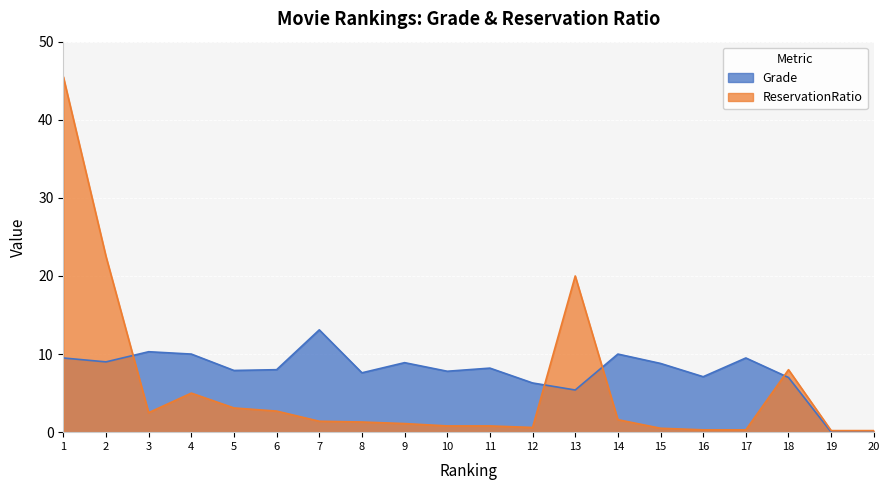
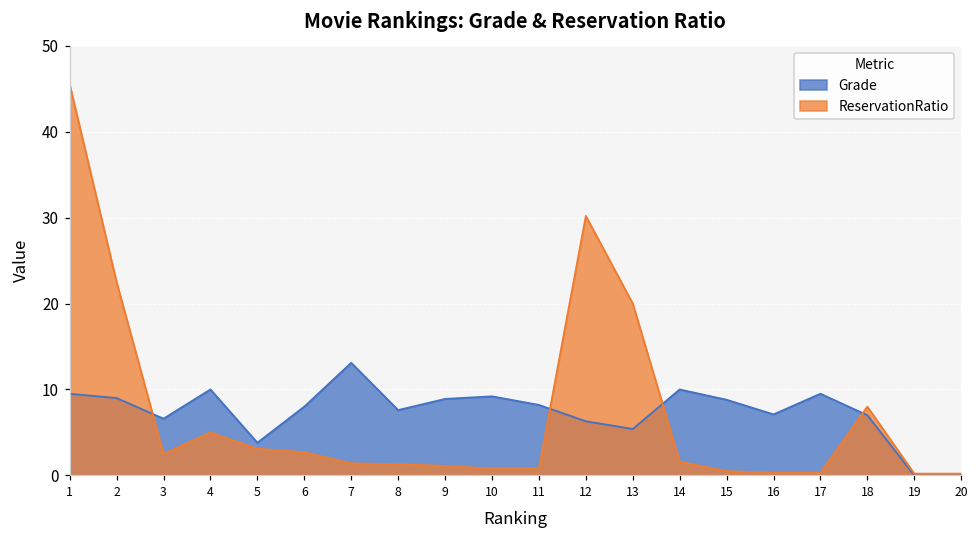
  {
    "Grade": {
      "1": 10,
      "2": 9,
-     "3": 10,
+     "3": 7,
      "4": 10,
-     "5": 8,
+     "5": 4,
      "6": 8,
      "7": 13,
      "8": 8,
      "9": 9,
-     "10": 8,
+     "10": 9,
      "11": 8,
      "12": 6,
      "13": 5,
      "14": 10,
      "15": 9,
      "16": 7,
      "17": 10,
      "18": 7
    },
    "ReservationRatio": {
      "1": 46,
      "2": 23,
      "3": 3,
      "4": 5,
      "5": 3,
      "6": 3,
      "7": 1,
      "8": 1,
      "9": 1,
      "10": 1,
      "11": 1,
-     "12": 1,
+     "12": 30,
      "13": 20,
      "14": 2,
      "15": 1,
      "16": 0,
      "17": 0,
      "18": 8
    }
  }
